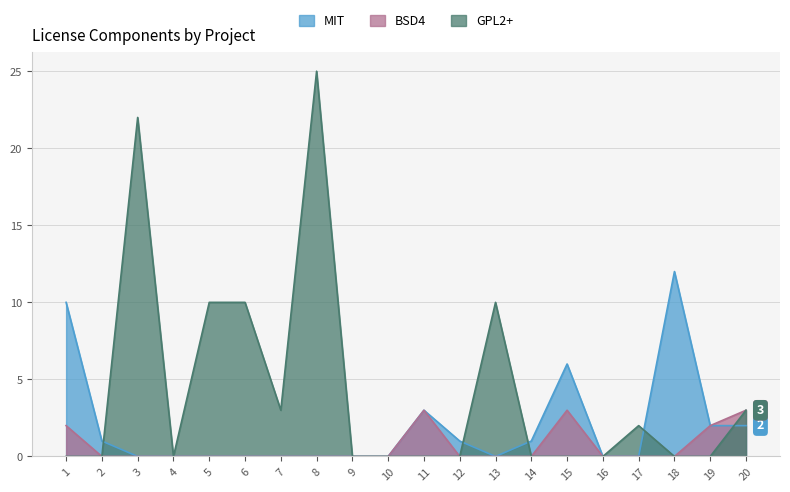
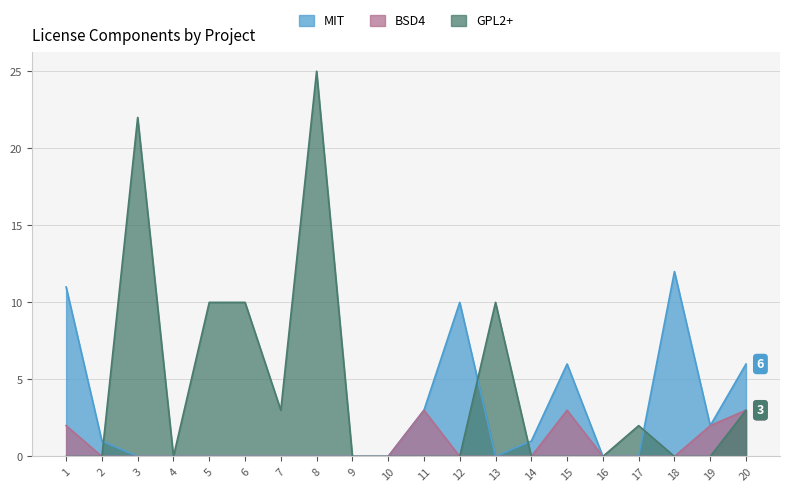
  {
    "MIT": {
-     "1": 10,
-     "12": 1,
-     "20": 2
+     "1": 11,
+     "12": 10,
+     "20": 6
    },
    "BSD4": {
      "1": 2,
      "15": 3
    },
    "GPL2+": {
      "1": 0,
      "3": 22,
      "5": 10,
      "6": 10,
      "7": 3,
      "8": 25,
      "11": 0,
      "13": 10,
      "15": 0,
      "17": 2,
      "19": 0
    }
  }
